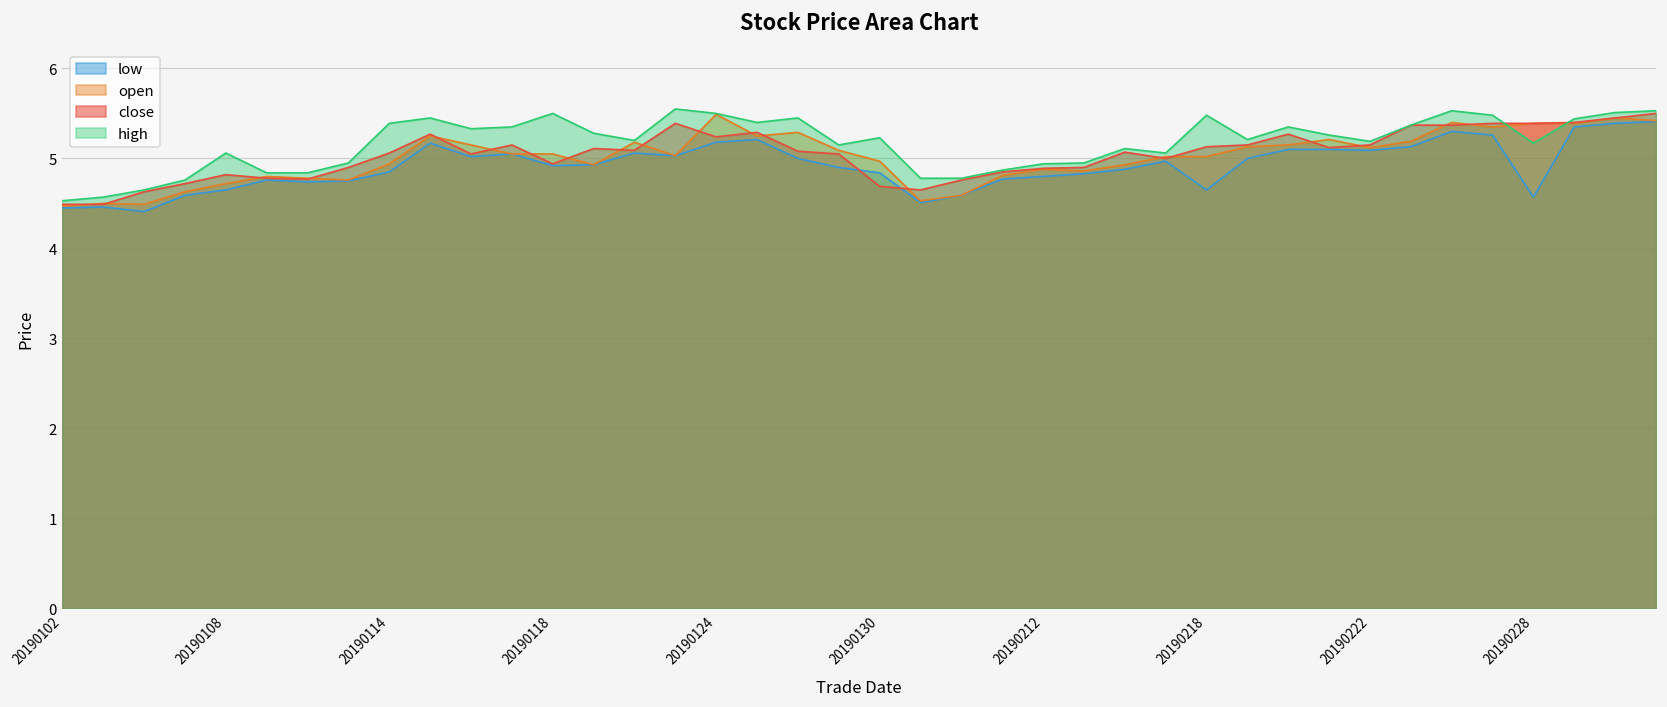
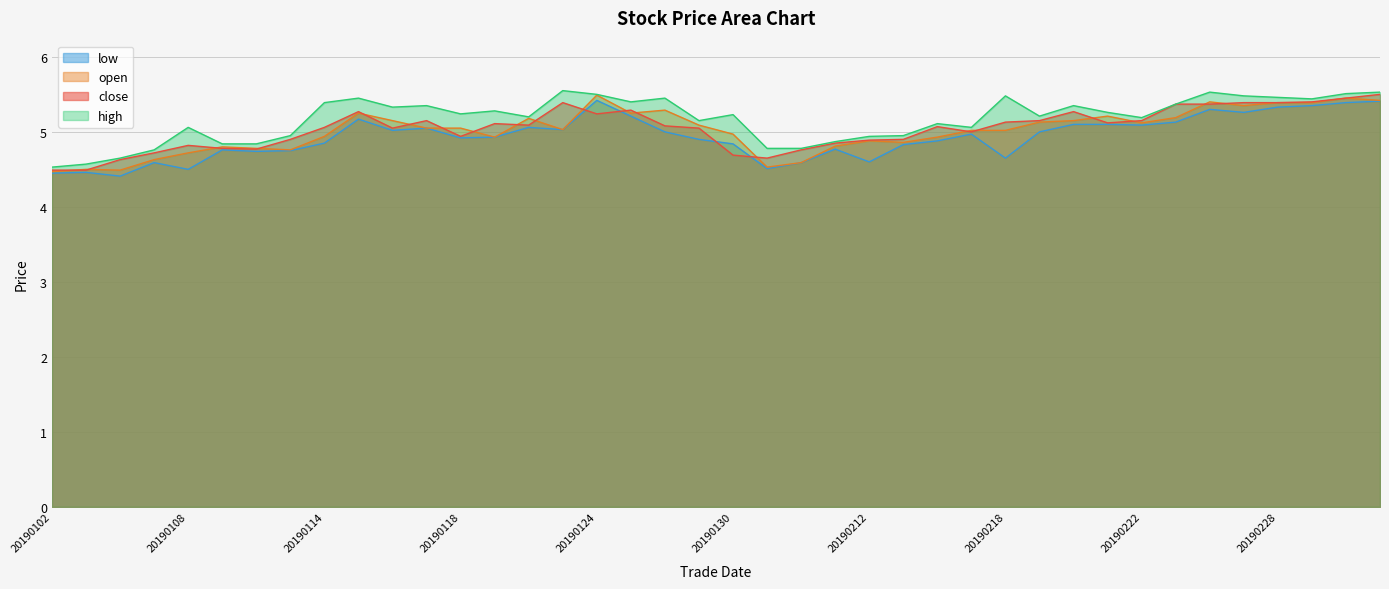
  {
    "low": {
-     "20190108": 4.7,
+     "20190108": 4.5,
      "20190114": 4.9,
-     "20190124": 5.2,
+     "20190124": 5.4,
      "20190130": 4.8,
-     "20190212": 4.8,
+     "20190212": 4.6,
      "20190218": 4.7,
-     "20190228": 4.6
+     "20190228": 5.3
    },
    "high": {
      "20190102": 4.5,
      "20190108": 5.1,
      "20190114": 5.4,
-     "20190118": 5.5,
+     "20190118": 5.2,
      "20190130": 5.2,
      "20190212": 4.9,
      "20190218": 5.5,
      "20190222": 5.2,
-     "20190228": 5.2
+     "20190228": 5.5
    }
  }
